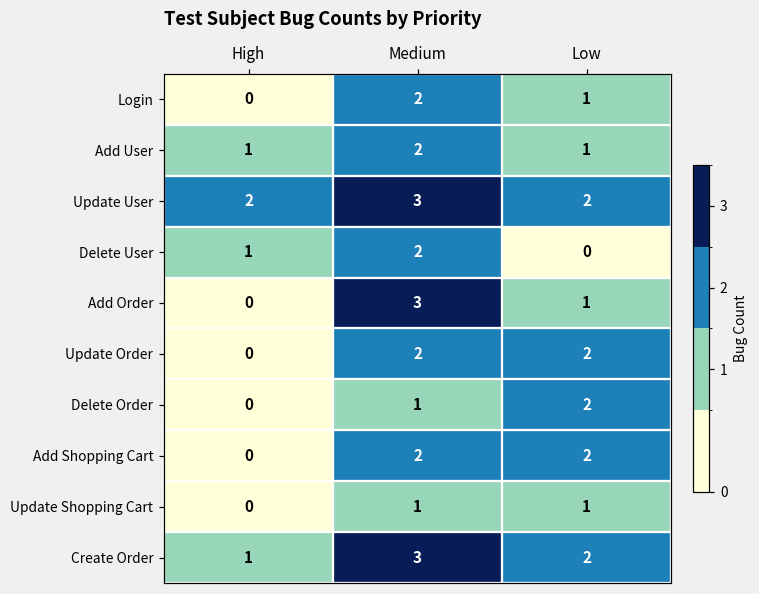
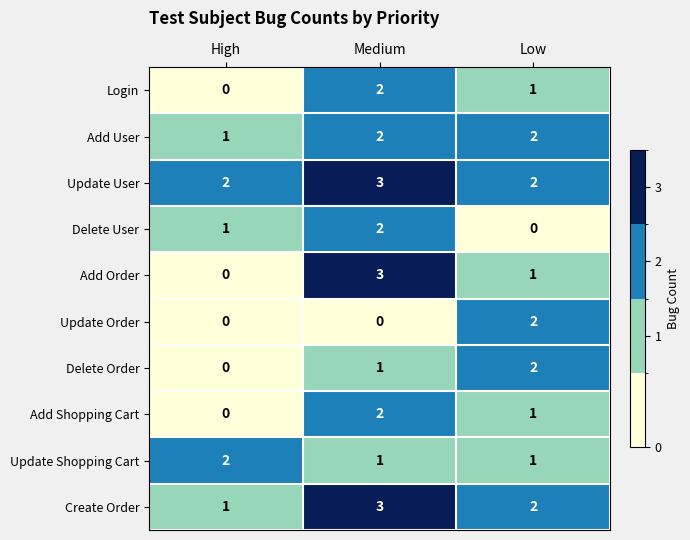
  {
    "Login": {
      "High": 0,
      "Medium": 2,
      "Low": 1
    },
    "Add User": {
      "High": 1,
      "Medium": 2,
-     "Low": 1
+     "Low": 2
    },
    "Update User": {
      "High": 2,
      "Medium": 3,
      "Low": 2
    },
    "Delete User": {
      "High": 1,
      "Medium": 2,
      "Low": 0
    },
    "Add Order": {
      "High": 0,
      "Medium": 3,
      "Low": 1
    },
    "Update Order": {
      "High": 0,
-     "Medium": 2,
+     "Medium": 0,
      "Low": 2
    },
    "Delete Order": {
      "High": 0,
      "Medium": 1,
      "Low": 2
    },
    "Add Shopping Cart": {
      "High": 0,
      "Medium": 2,
-     "Low": 2
+     "Low": 1
    },
    "Update Shopping Cart": {
-     "High": 0,
+     "High": 2,
      "Medium": 1,
      "Low": 1
    },
    "Create Order": {
      "High": 1,
      "Medium": 3,
      "Low": 2
    }
  }
